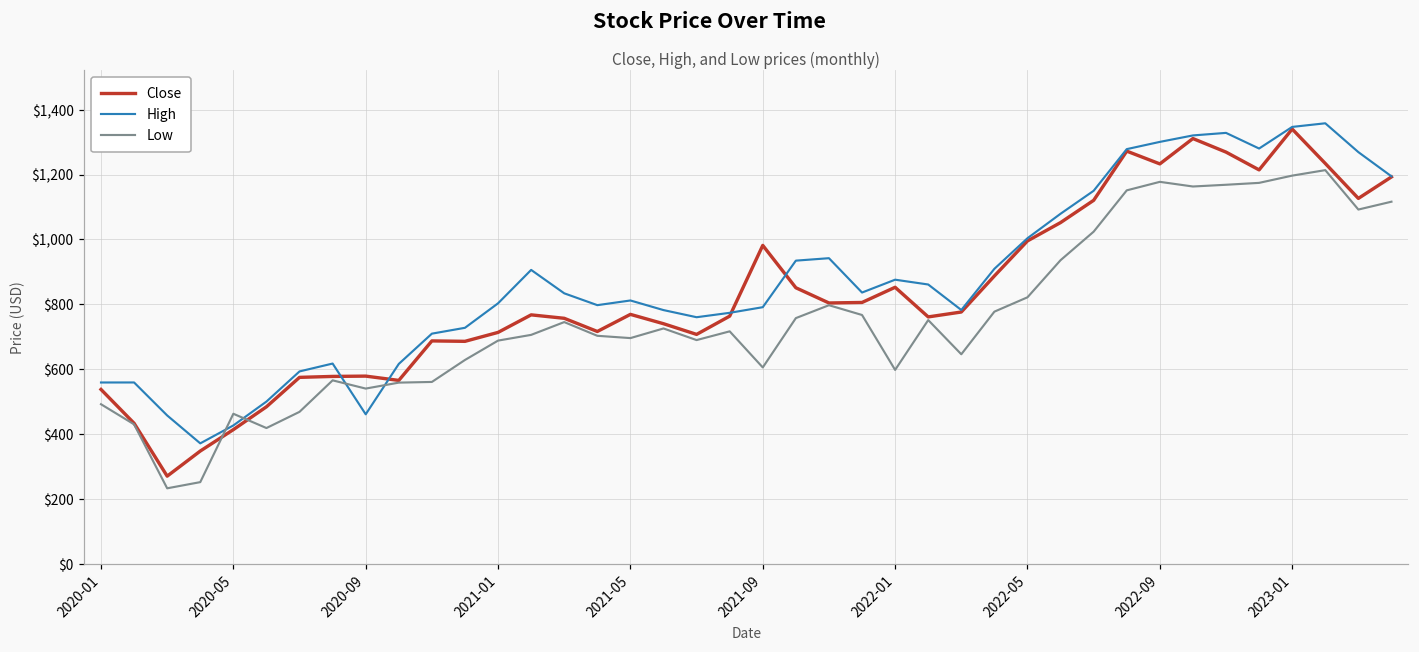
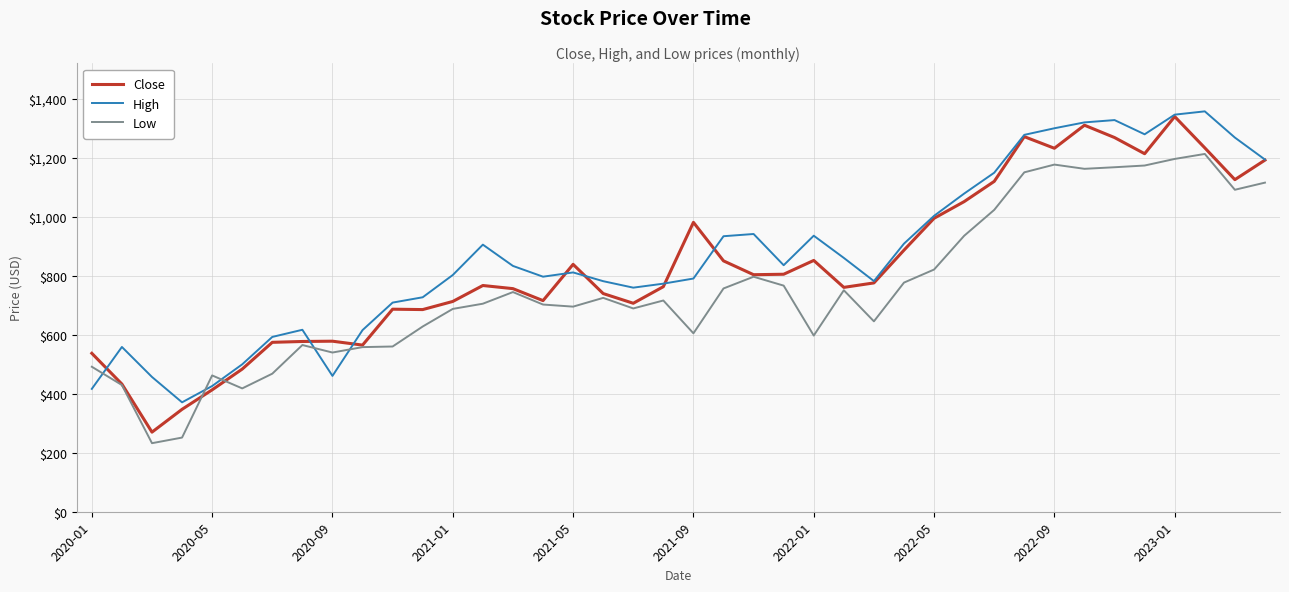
  {
    "Close": {
      "2020-01": "$540",
      "2020-05": "$410",
      "2020-09": "$580",
      "2021-01": "$710",
-     "2021-05": "$770",
+     "2021-05": "$840",
      "2021-09": "$980",
      "2022-01": "$850",
      "2022-09": "$1,230"
    },
    "High": {
-     "2020-01": "$560",
+     "2020-01": "$420",
      "2020-05": "$430",
      "2020-09": "$460",
      "2021-01": "$800",
      "2021-05": "$810",
      "2021-09": "$790",
-     "2022-01": "$880",
+     "2022-01": "$940",
      "2022-09": "$1,300"
    },
    "Low": {
      "2020-01": "$490",
      "2020-05": "$460",
      "2020-09": "$540",
      "2021-01": "$690",
      "2021-05": "$700",
      "2021-09": "$610",
      "2022-01": "$600",
      "2022-05": "$820",
      "2022-09": "$1,180",
      "2023-01": "$1,200"
    }
  }
